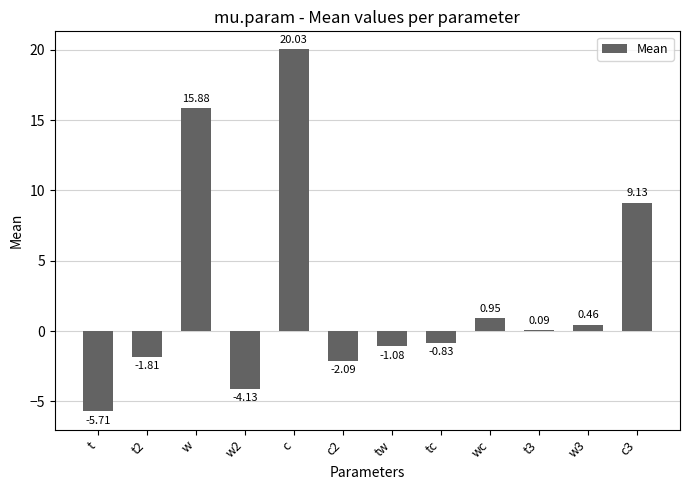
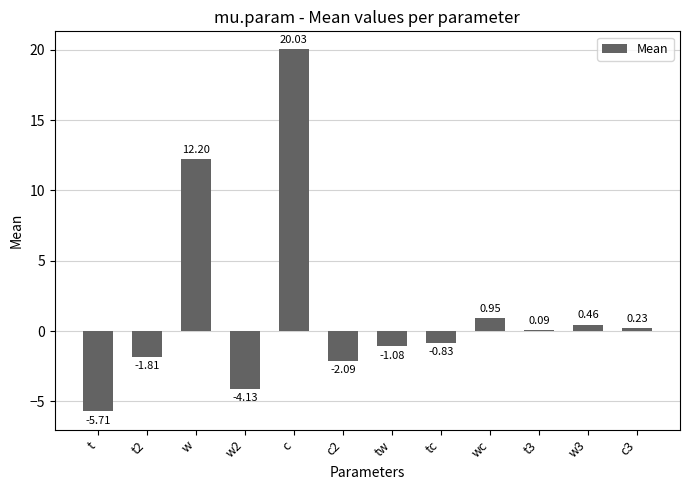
  {
    "t": -5.71,
    "t2": -1.81,
-   "w": 15.88,
+   "w": 12.20,
    "w2": -4.13,
    "c": 20.03,
    "c2": -2.09,
    "tw": -1.08,
    "tc": -0.83,
    "wc": 0.95,
    "t3": 0.09,
    "w3": 0.46,
-   "c3": 9.13
+   "c3": 0.23
  }
